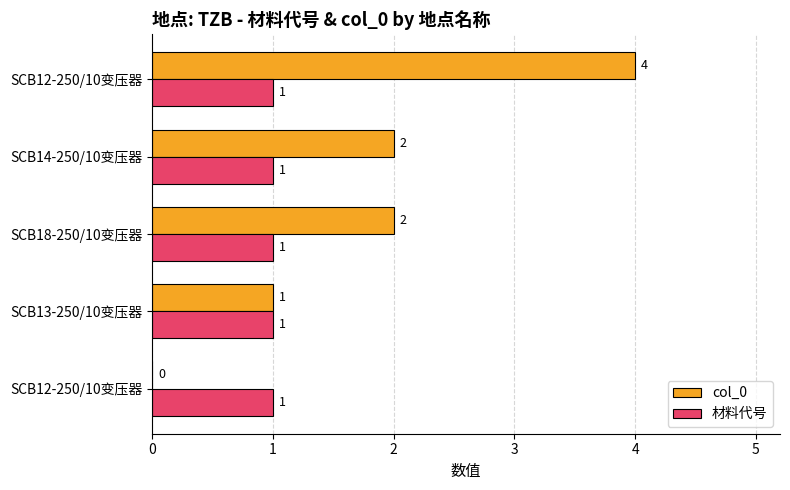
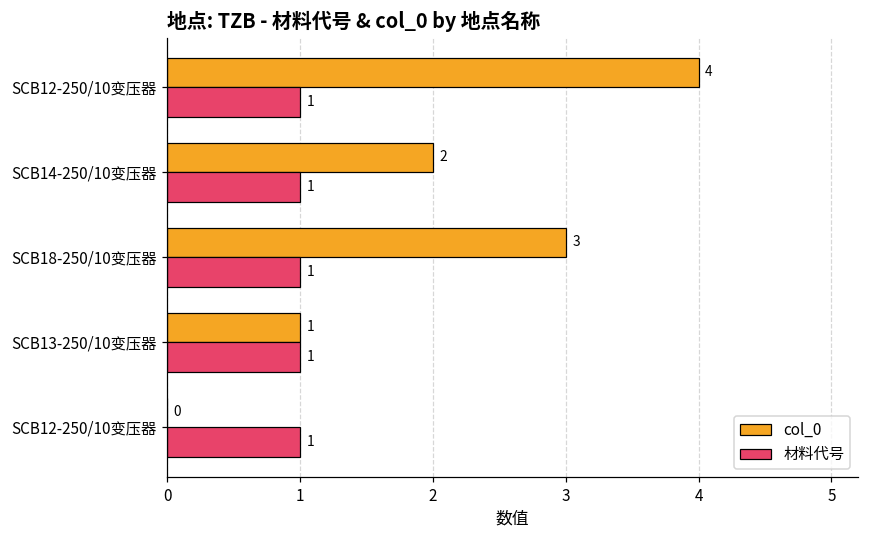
  {
    "col_0": {
      "SCB14-250/10变压器": 2,
-     "SCB18-250/10变压器": 2,
+     "SCB18-250/10变压器": 3,
      "SCB13-250/10变压器": 1
    },
    "材料代号": {
      "SCB14-250/10变压器": 1,
      "SCB18-250/10变压器": 1,
      "SCB13-250/10变压器": 1
    }
  }
